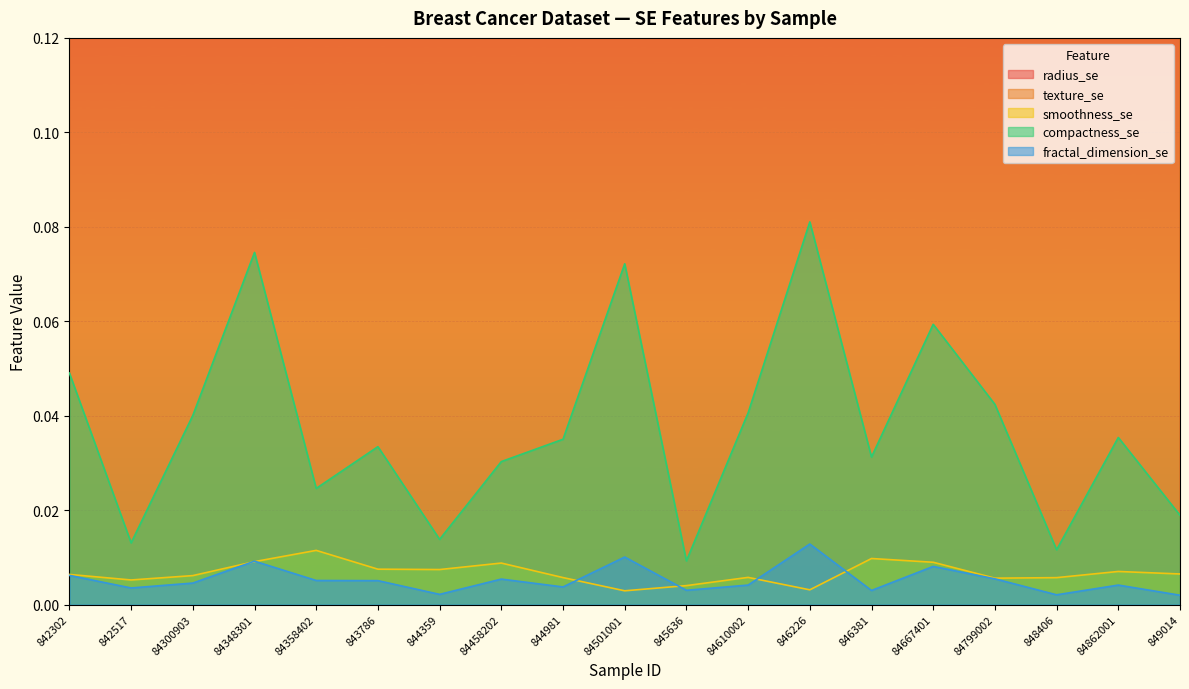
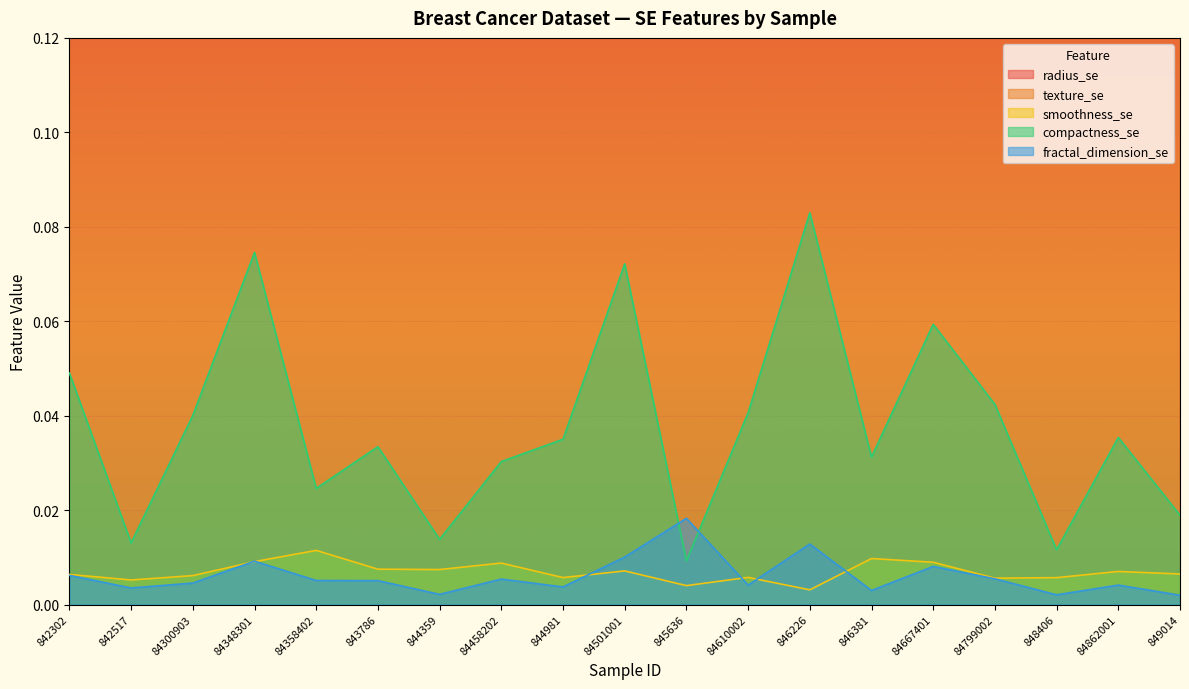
  {
    "smoothness_se": {
      "842517": 0.005,
      "84300903": 0.006,
      "84358402": 0.011,
      "843786": 0.008,
      "844359": 0.007,
      "84458202": 0.009,
      "844981": 0.006,
-     "84501001": 0.003,
+     "84501001": 0.007,
      "845636": 0.004,
      "84610002": 0.006,
      "846226": 0.003,
      "846381": 0.010,
      "84667401": 0.009,
      "848406": 0.006,
      "84862001": 0.007,
      "849014": 0.006
    },
    "compactness_se": {
      "842302": 0.049,
      "842517": 0.013,
      "84300903": 0.040,
      "84348301": 0.075,
      "84358402": 0.025,
      "843786": 0.033,
      "844359": 0.014,
      "84458202": 0.030,
      "844981": 0.035,
      "84501001": 0.072,
      "845636": 0.009,
      "84610002": 0.041,
-     "846226": 0.081,
+     "846226": 0.083,
      "846381": 0.031,
      "84667401": 0.059,
      "84799002": 0.042,
      "848406": 0.012,
      "84862001": 0.035,
      "849014": 0.019
    },
    "fractal_dimension_se": {
      "842517": 0.004,
      "84300903": 0.005,
      "84358402": 0.005,
      "843786": 0.005,
      "844359": 0.002,
      "84458202": 0.005,
      "844981": 0.004,
      "84501001": 0.010,
-     "845636": 0.003,
+     "845636": 0.018,
      "84610002": 0.004,
      "846226": 0.013,
      "846381": 0.003,
      "84667401": 0.008,
      "848406": 0.002,
      "84862001": 0.004,
      "849014": 0.002
    }
  }
